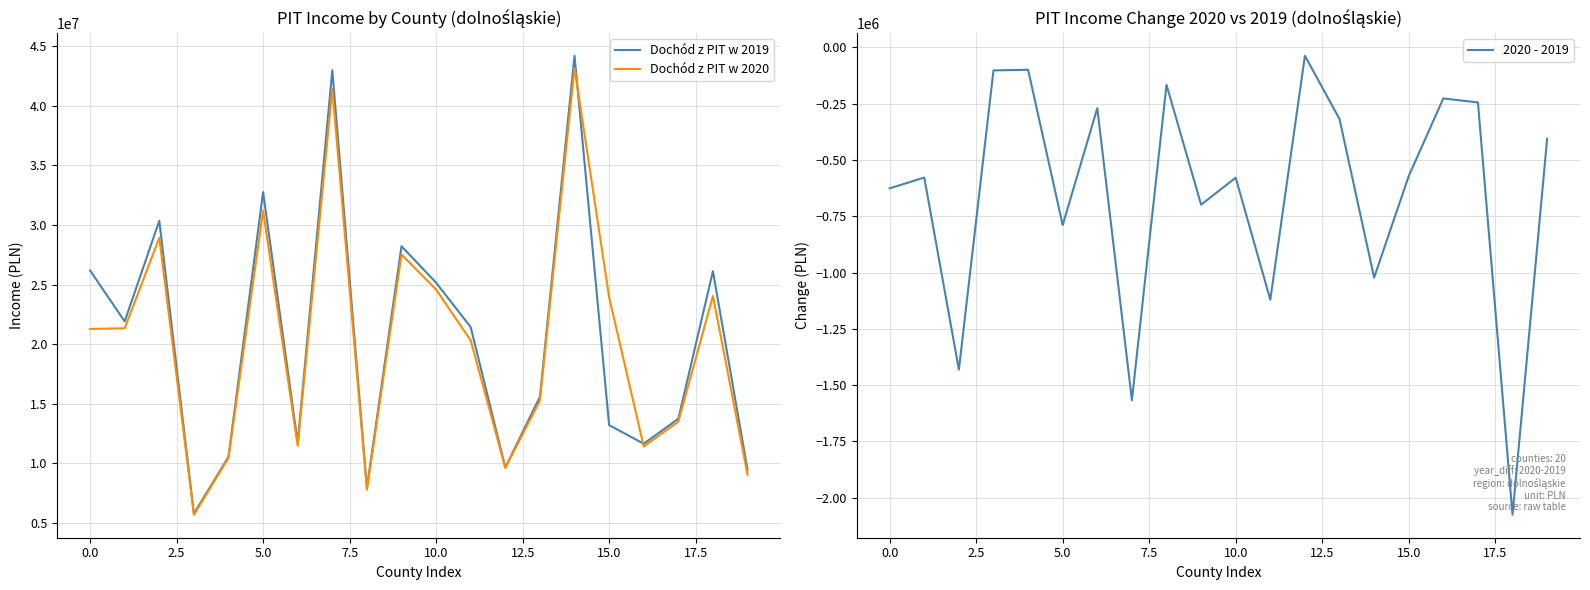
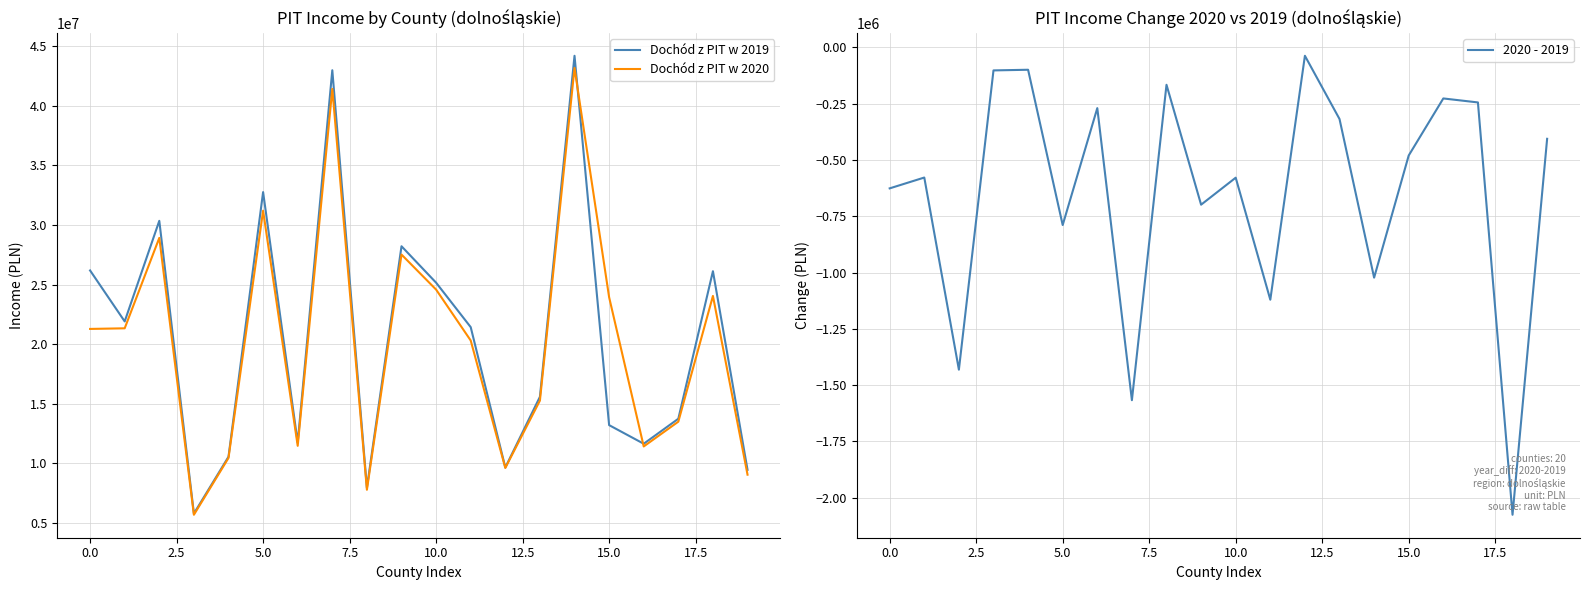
  {
    "PIT Income by County (dolnośląskie)": {
      "Dochód z PIT w 2019": {
        "0.0": 26200000,
        "5.0": 32800000,
        "10.0": 25200000,
        "15.0": 13200000
      },
      "Dochód z PIT w 2020": {
        "0.0": 21300000,
        "5.0": 31200000,
        "10.0": 24600000,
        "15.0": 23900000
      }
    },
    "PIT Income Change 2020 vs 2019 (dolnośląskie)": {
      "0.0": -630000,
      "5.0": -790000,
      "10.0": -580000,
-     "15.0": -570000
+     "15.0": -480000
    }
  }
